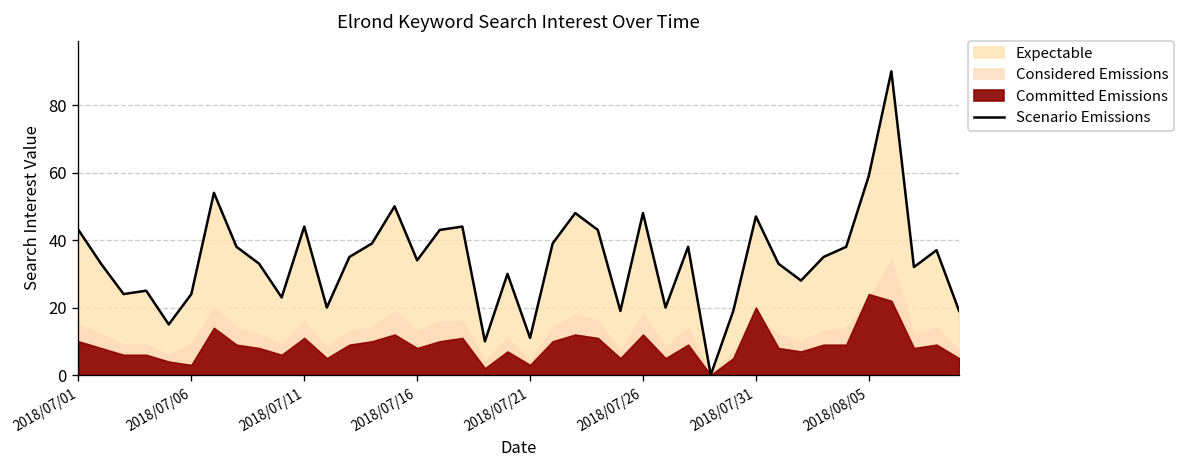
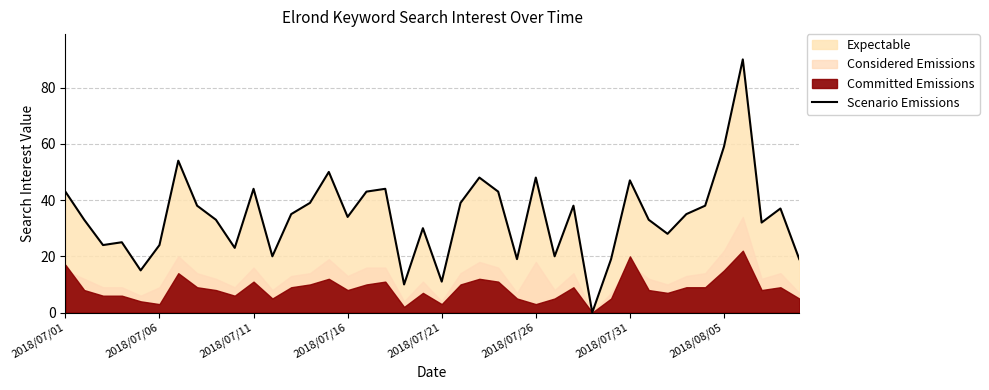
  {
    "Committed Emissions": {
-     "2018/07/01": 10,
+     "2018/07/01": 17,
      "2018/07/06": 3,
      "2018/07/11": 11,
      "2018/07/16": 8,
      "2018/07/21": 3,
-     "2018/07/26": 12,
+     "2018/07/26": 3,
      "2018/07/31": 20,
-     "2018/08/05": 24
+     "2018/08/05": 15
    }
  }
